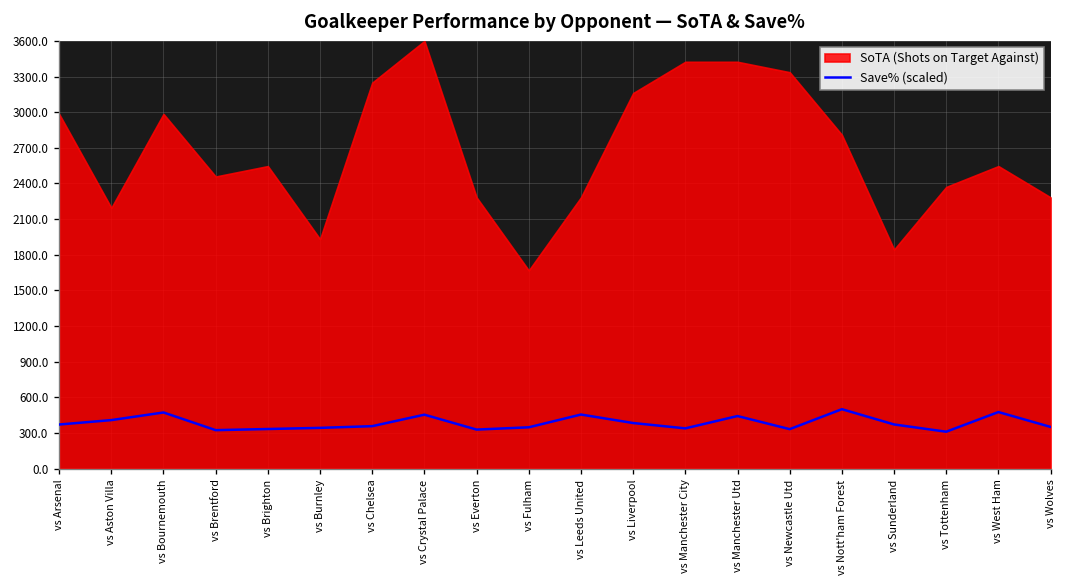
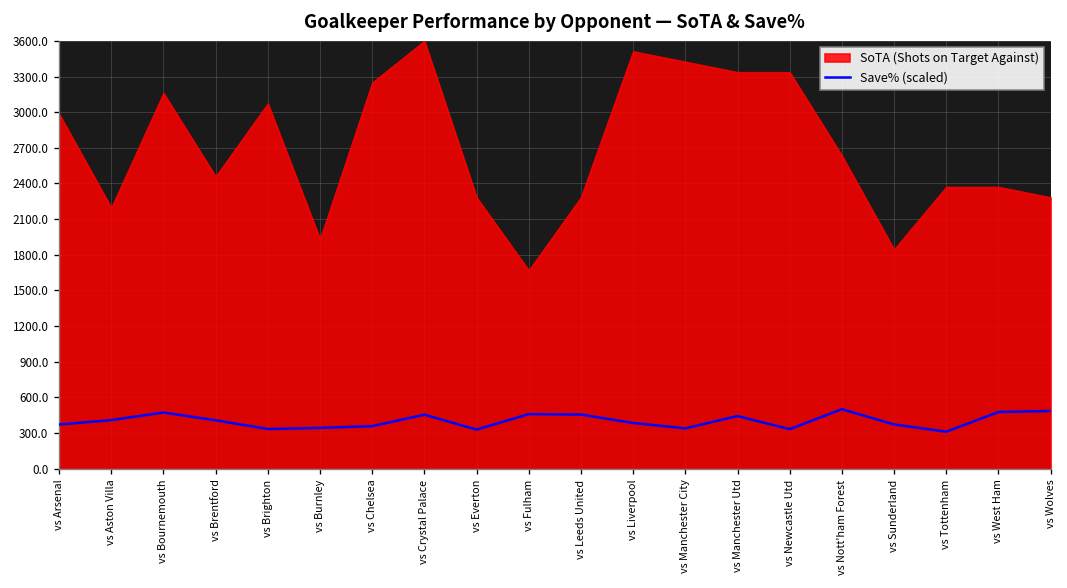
  {
    "Save% (scaled)": {
      "vs Arsenal": 400,
      "vs Aston Villa": 400,
      "vs Bournemouth": 500,
-     "vs Brentford": 300,
+     "vs Brentford": 400,
      "vs Brighton": 300,
      "vs Burnley": 300,
      "vs Chelsea": 400,
      "vs Crystal Palace": 500,
      "vs Everton": 300,
-     "vs Fulham": 300,
+     "vs Fulham": 500,
      "vs Leeds United": 500,
      "vs Liverpool": 400,
      "vs Manchester City": 300,
      "vs Manchester Utd": 400,
      "vs Newcastle Utd": 300,
      "vs Nott'ham Forest": 500,
      "vs Sunderland": 400,
      "vs Tottenham": 300,
      "vs West Ham": 500,
-     "vs Wolves": 400
+     "vs Wolves": 500
    },
    "SoTA (Shots on Target Against)": {
      "vs Arsenal": 3000,
      "vs Aston Villa": 2200,
-     "vs Bournemouth": 3000,
+     "vs Bournemouth": 3200,
      "vs Brentford": 2500,
-     "vs Brighton": 2500,
+     "vs Brighton": 3100,
      "vs Burnley": 1900,
      "vs Chelsea": 3200,
      "vs Crystal Palace": 3600,
      "vs Everton": 2300,
      "vs Fulham": 1700,
      "vs Leeds United": 2300,
-     "vs Liverpool": 3200,
+     "vs Liverpool": 3500,
      "vs Manchester City": 3400,
-     "vs Manchester Utd": 3400,
+     "vs Manchester Utd": 3300,
      "vs Newcastle Utd": 3300,
-     "vs Nott'ham Forest": 2800,
+     "vs Nott'ham Forest": 2600,
      "vs Sunderland": 1800,
      "vs Tottenham": 2400,
-     "vs West Ham": 2500,
+     "vs West Ham": 2400,
      "vs Wolves": 2300
    }
  }
